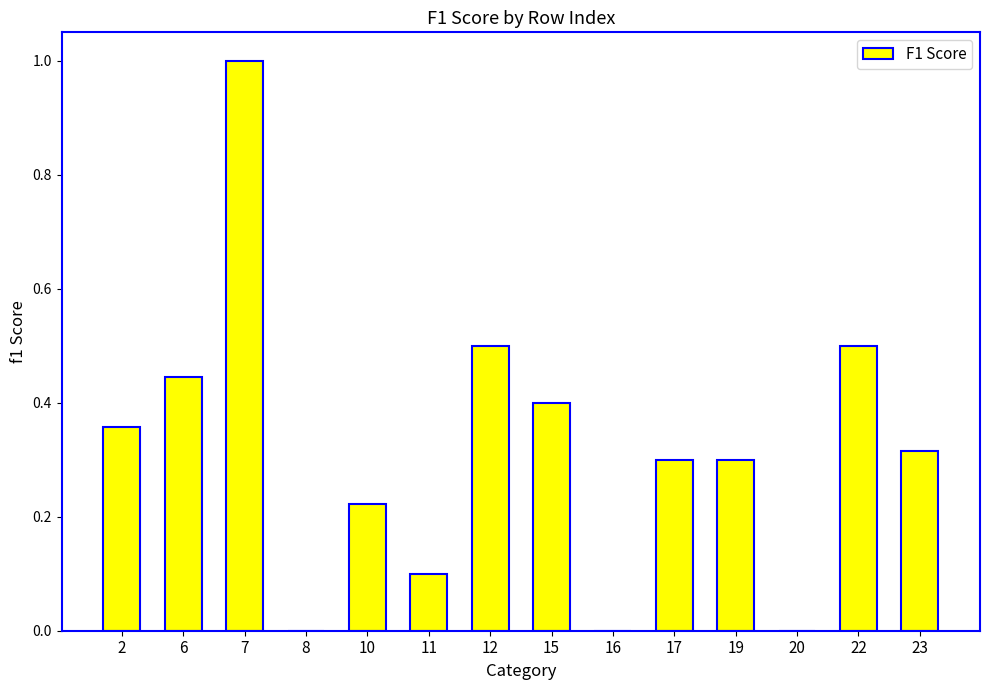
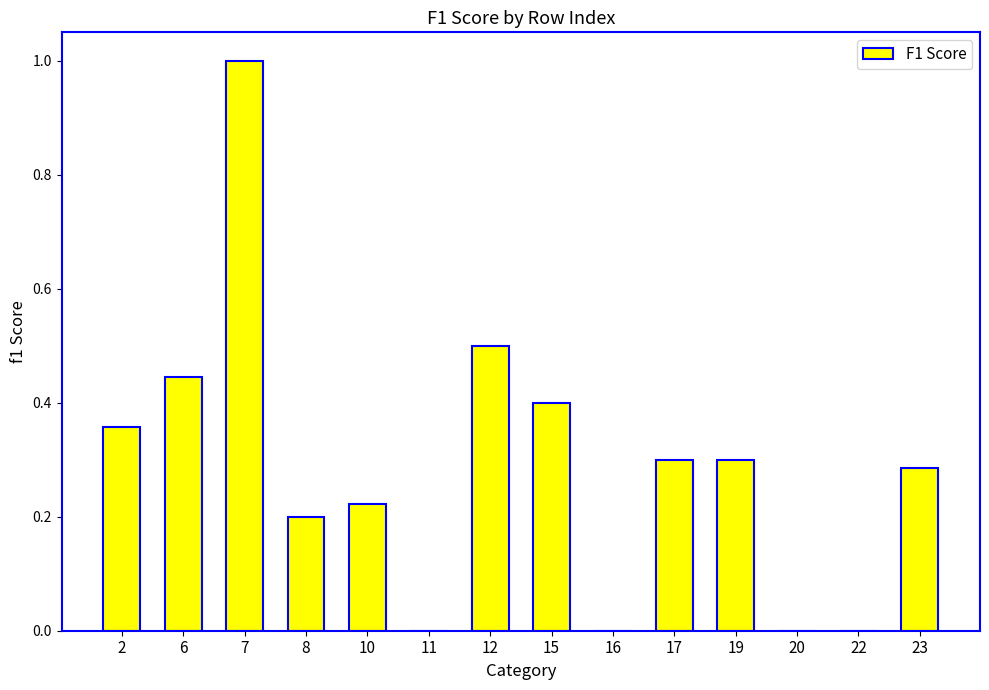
  {
    "2": 0.36,
    "6": 0.44,
    "7": 1.00,
-   "8": 0.0,
+   "8": 0.2,
    "10": 0.22,
-   "11": 0.1,
+   "11": 0.0,
    "12": 0.50,
    "15": 0.40,
    "16": 0.00,
    "17": 0.30,
    "19": 0.30,
    "20": 0.00,
-   "22": 0.5,
-   "23": 0.32
+   "22": 0.0,
+   "23": 0.29
  }
